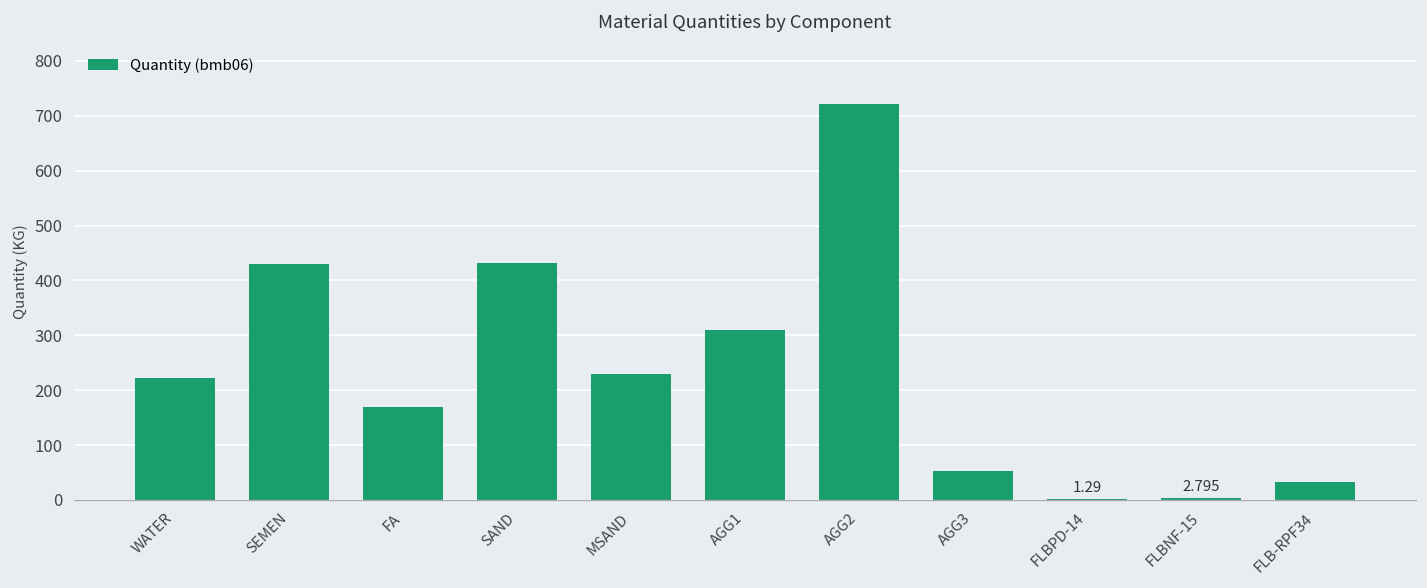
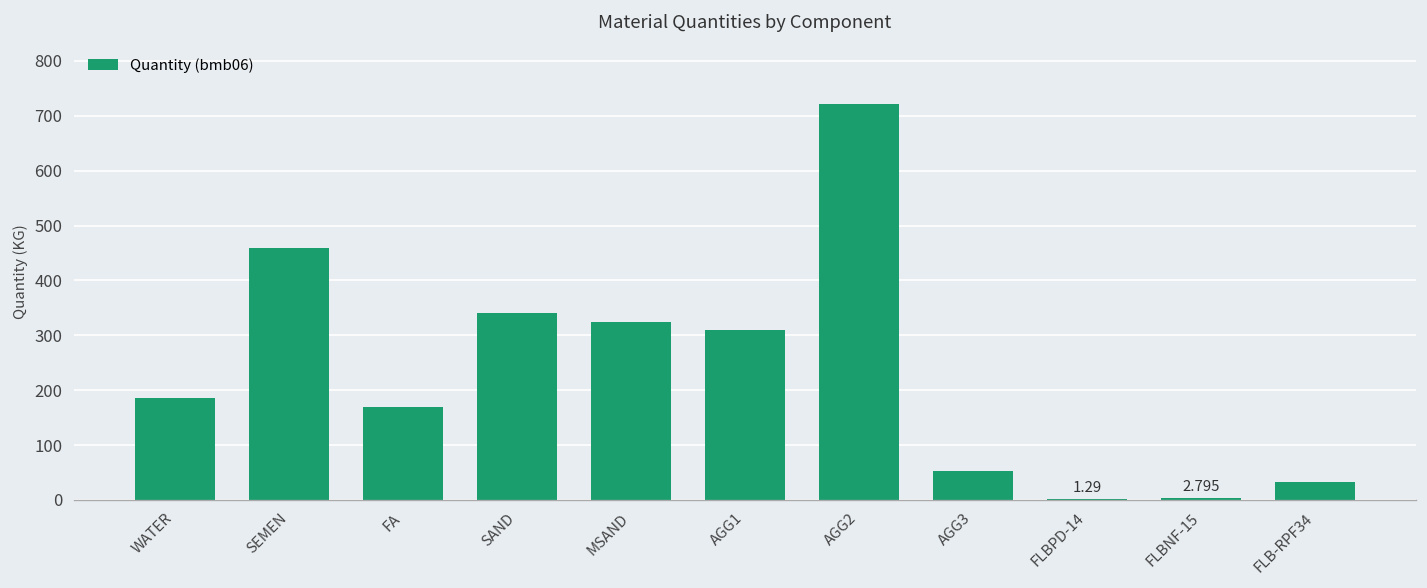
  {
-   "WATER": 220,
-   "SEMEN": 430,
+   "WATER": 190,
+   "SEMEN": 460,
    "FA": 170,
-   "SAND": 430,
-   "MSAND": 230,
+   "SAND": 340,
+   "MSAND": 330,
    "AGG1": 310,
    "AGG2": 720,
    "AGG3": 50,
    "FLB-RPF34": 30
  }
